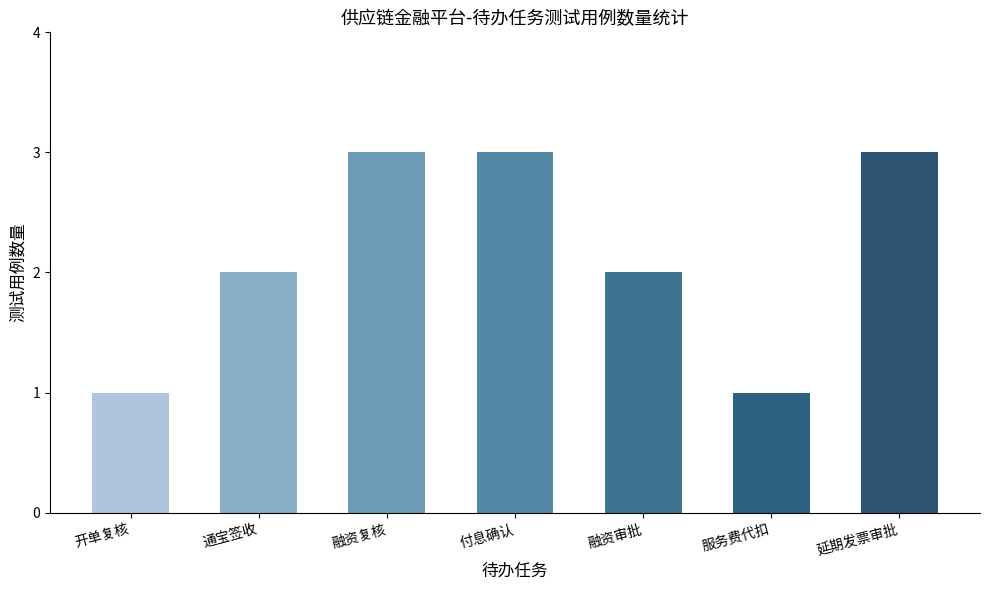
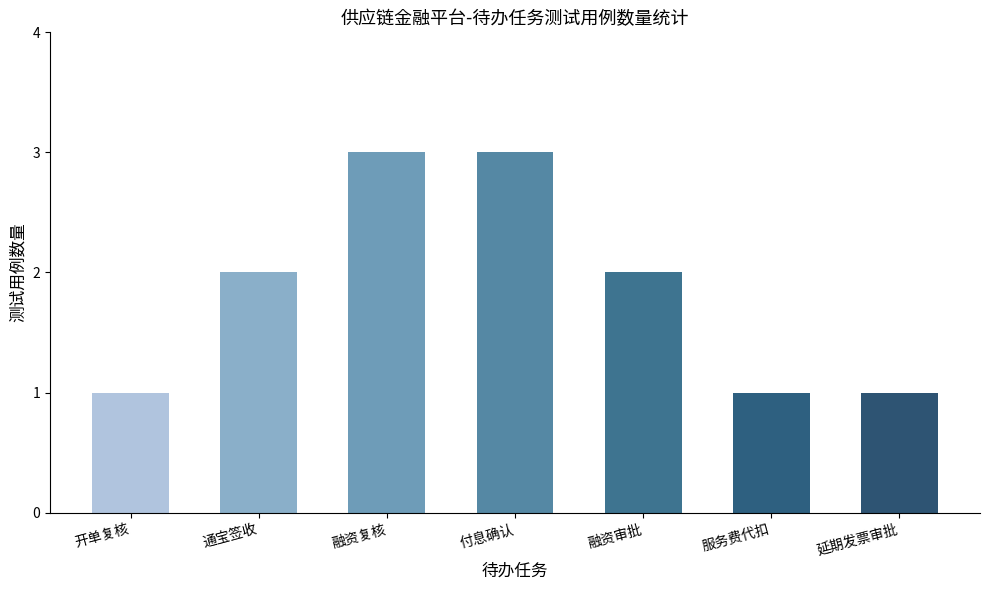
  {
    "开单复核": 1,
    "通宝签收": 2,
    "融资复核": 3,
    "付息确认": 3,
    "融资审批": 2,
    "服务费代扣": 1,
-   "延期发票审批": 3
+   "延期发票审批": 1
  }
